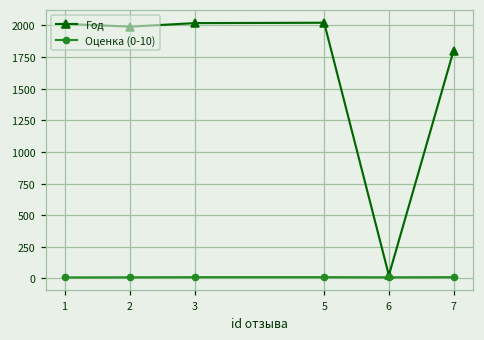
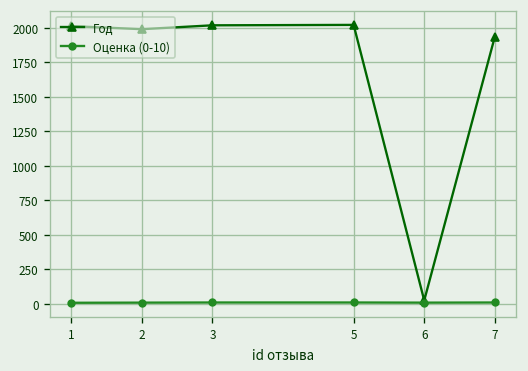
  {
    "Год": {
      "3": 2020,
      "5": 2020,
-     "7": 1800
+     "7": 1930
    },
    "Оценка (0-10)": {
      "1": 10,
      "2": 10,
      "3": 10,
      "5": 10,
      "7": 10
    }
  }
